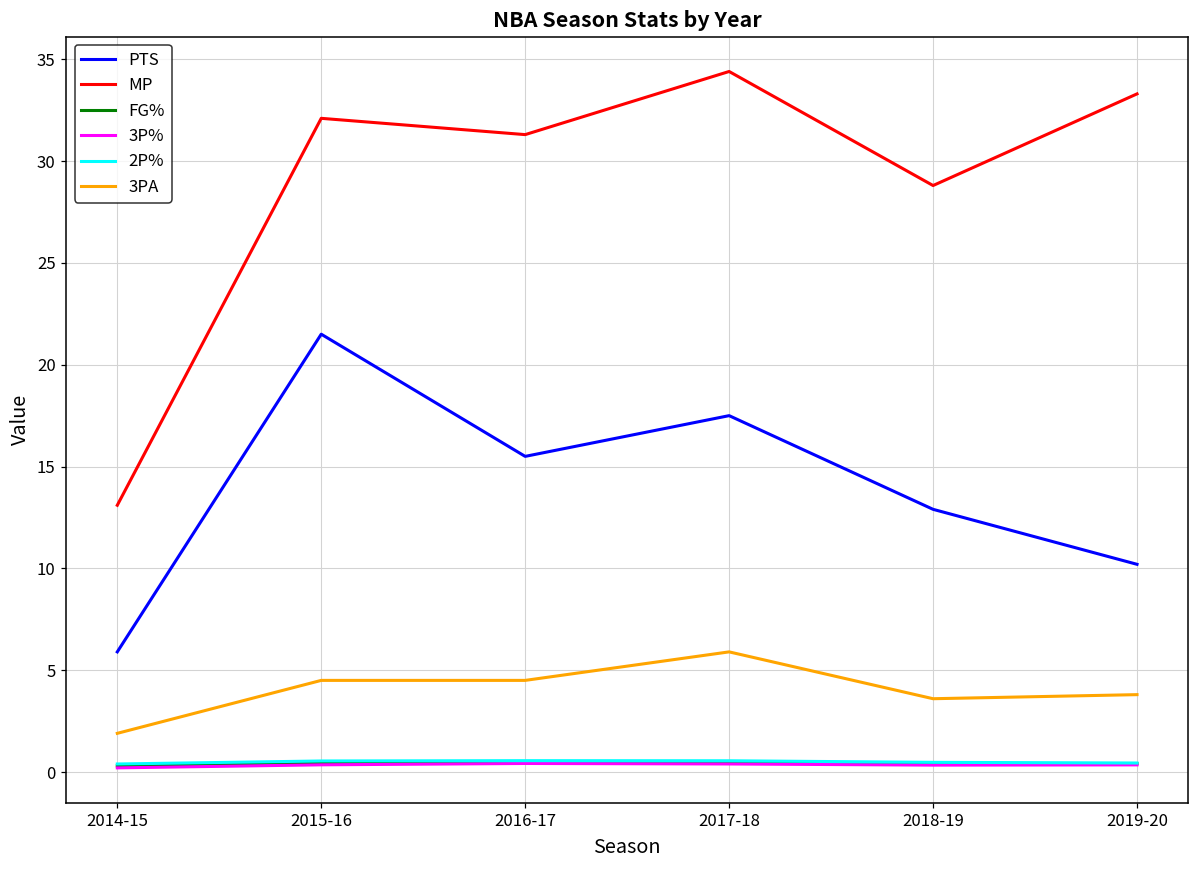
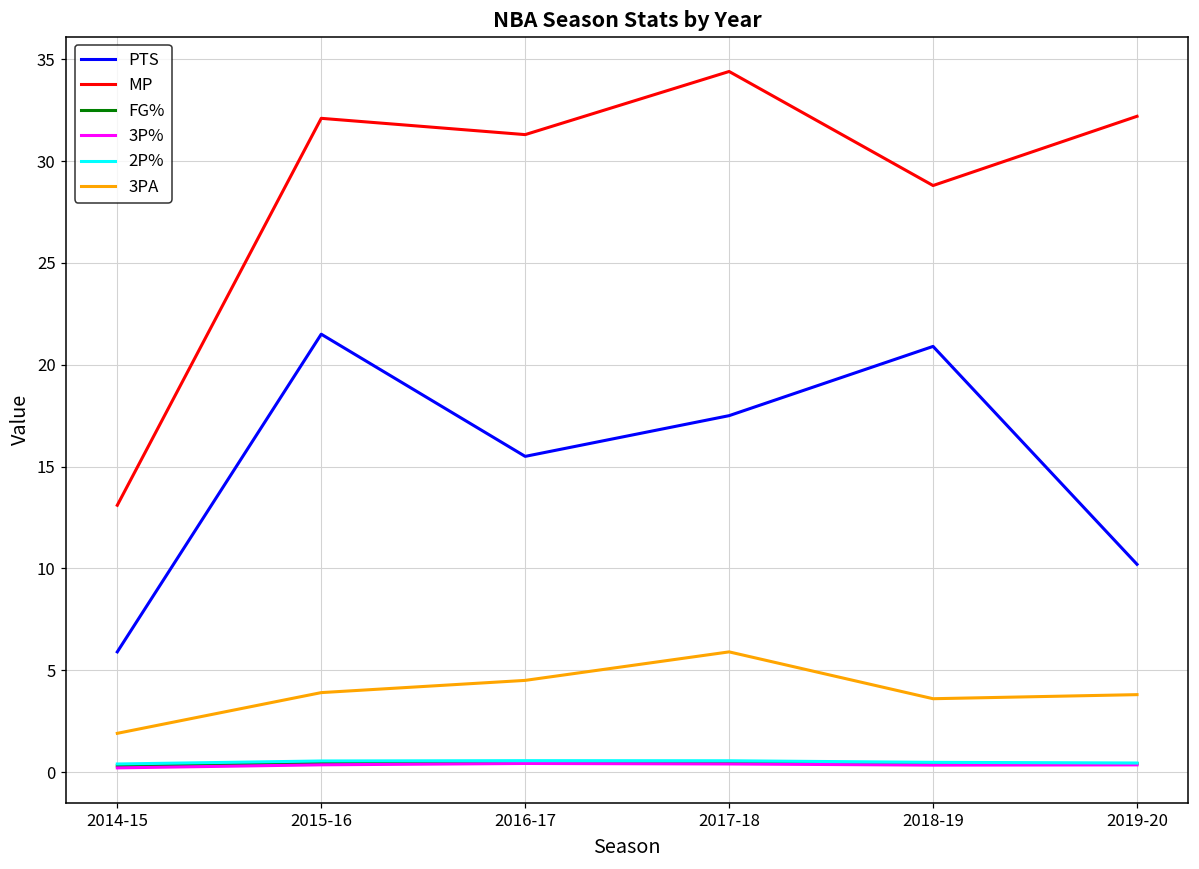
  {
    "PTS": {
      "2014-15": 5.9,
      "2015-16": 21.5,
      "2016-17": 15.5,
      "2017-18": 17.5,
-     "2018-19": 12.9,
+     "2018-19": 20.9,
      "2019-20": 10.2
    },
    "MP": {
      "2014-15": 13.1,
      "2015-16": 32.1,
      "2016-17": 31.3,
      "2017-18": 34.4,
      "2018-19": 28.8,
-     "2019-20": 33.3
+     "2019-20": 32.2
    },
    "3PA": {
      "2014-15": 1.9,
-     "2015-16": 4.5,
+     "2015-16": 3.9,
      "2016-17": 4.5,
      "2017-18": 5.9,
      "2018-19": 3.6,
      "2019-20": 3.8
    }
  }
